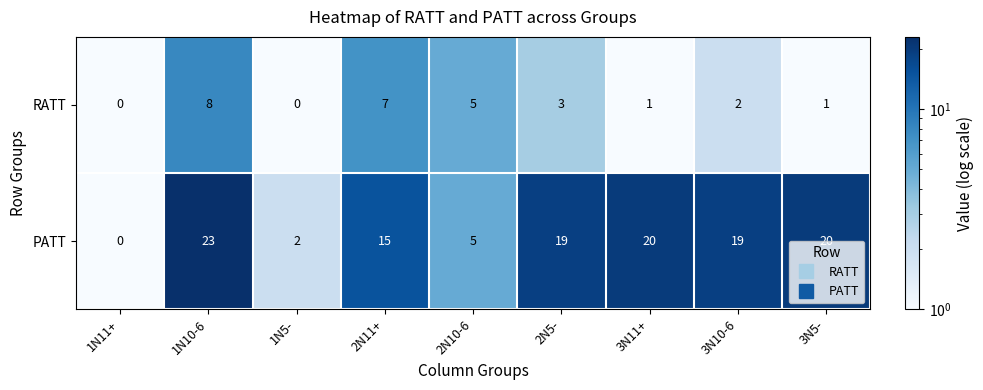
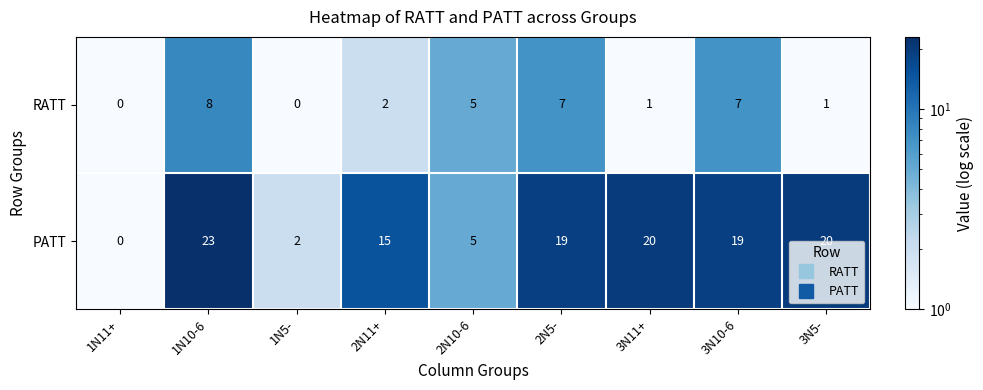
  {
    "RATT": {
      "1N11+": 0,
      "1N10-6": 8,
      "1N5-": 0,
-     "2N11+": 7,
+     "2N11+": 2,
      "2N10-6": 5,
-     "2N5-": 3,
+     "2N5-": 7,
      "3N11+": 1,
-     "3N10-6": 2,
+     "3N10-6": 7,
      "3N5-": 1
    },
    "PATT": {
      "1N11+": 0,
      "1N10-6": 23,
      "1N5-": 2,
      "2N11+": 15,
      "2N10-6": 5,
      "2N5-": 19,
      "3N11+": 20,
      "3N10-6": 19
    }
  }
